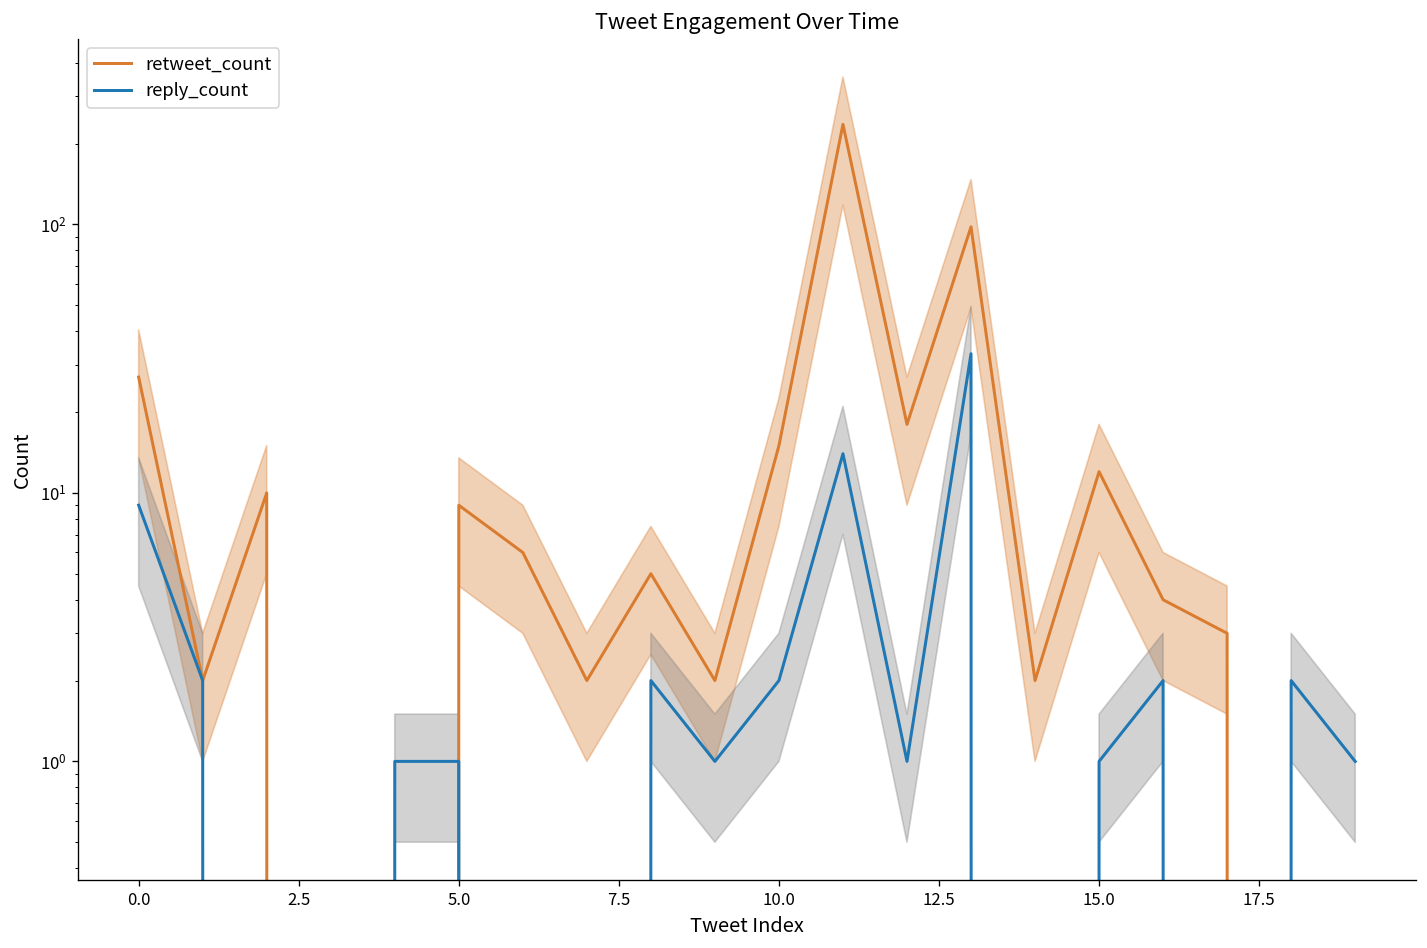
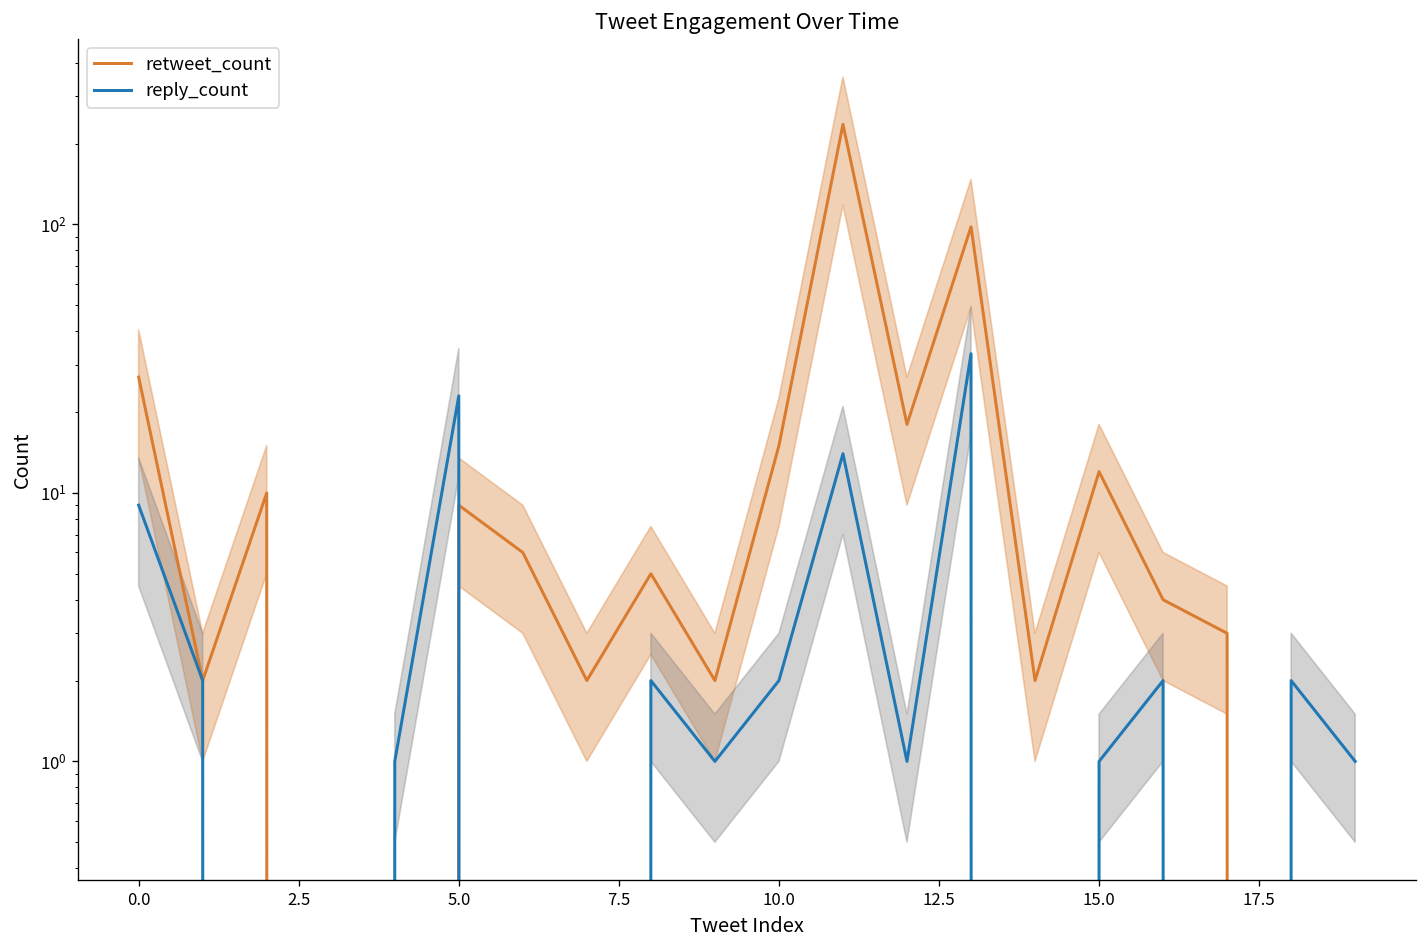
  {
    "reply_count": {
      "0.0": 9,
-     "5.0": 1,
+     "5.0": 23,
      "10.0": 2,
      "15.0": 1
    }
  }
